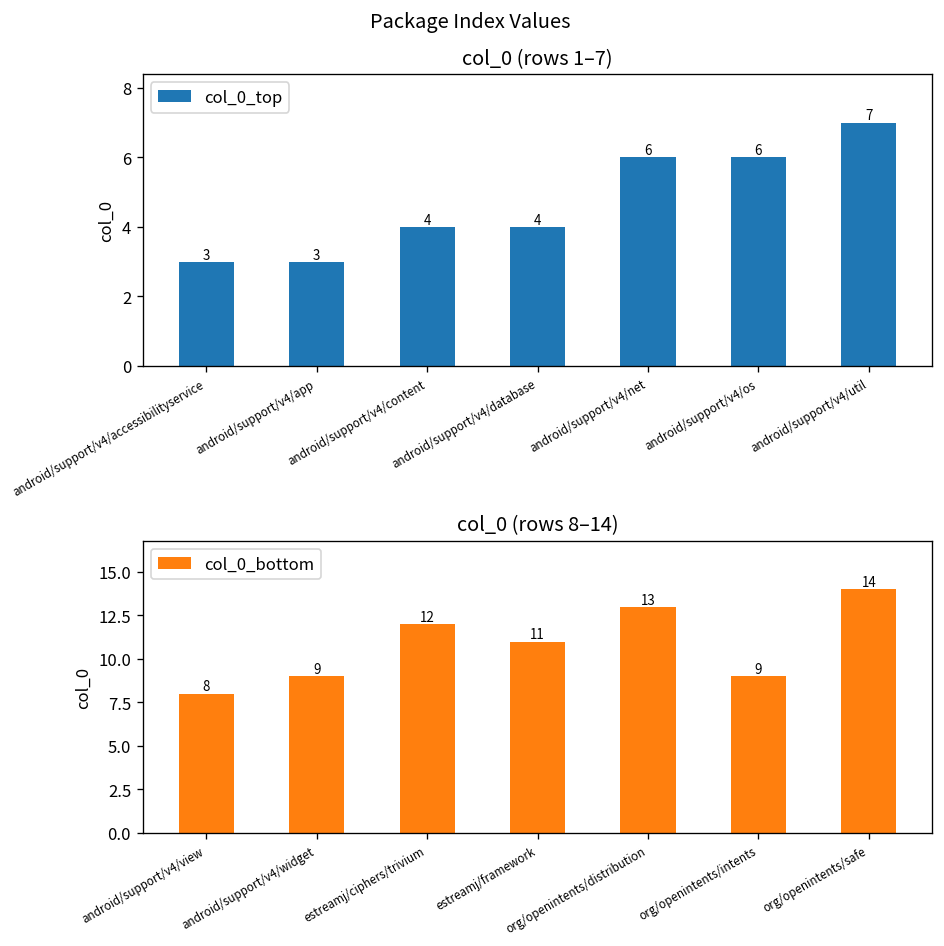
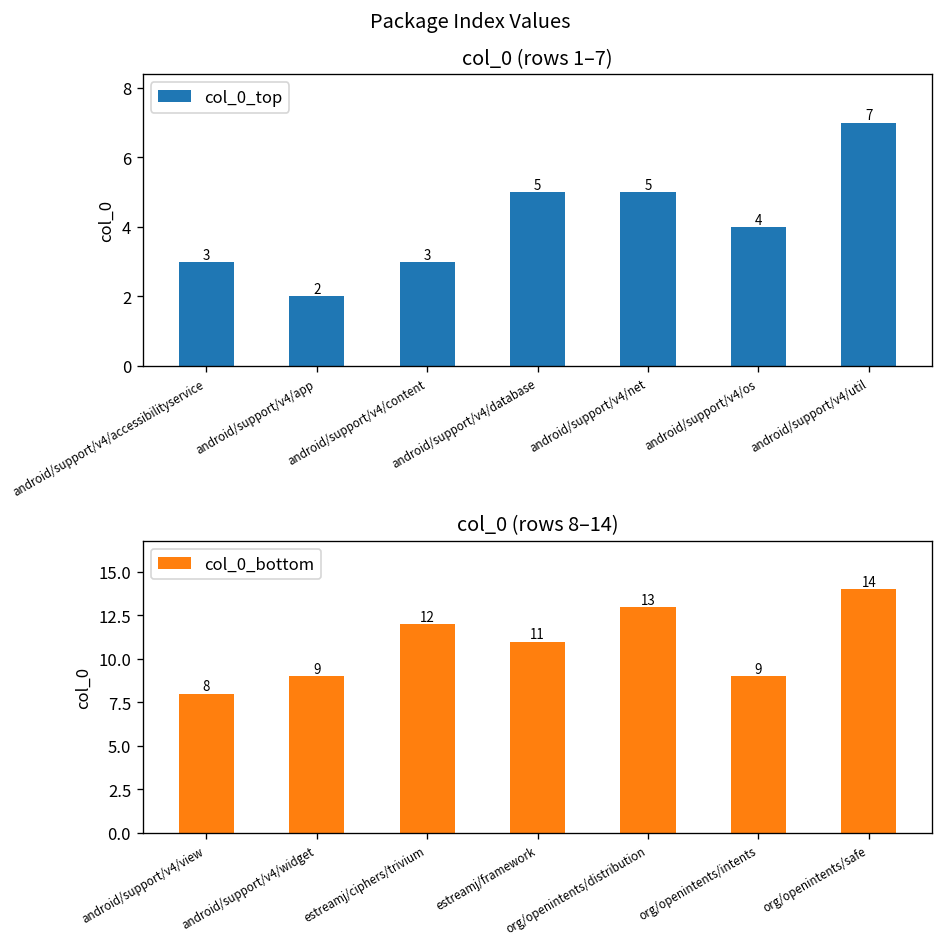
  {
    "col_0 (rows 1–7)": {
      "android/support/v4/accessibilityservice": 3,
-     "android/support/v4/app": 3,
-     "android/support/v4/content": 4,
-     "android/support/v4/database": 4,
-     "android/support/v4/net": 6,
-     "android/support/v4/os": 6,
+     "android/support/v4/app": 2,
+     "android/support/v4/content": 3,
+     "android/support/v4/database": 5,
+     "android/support/v4/net": 5,
+     "android/support/v4/os": 4,
      "android/support/v4/util": 7
    },
    "col_0 (rows 8–14)": {
      "android/support/v4/view": 8,
      "android/support/v4/widget": 9,
      "estreamj/ciphers/trivium": 12,
      "estreamj/framework": 11,
      "org/openintents/distribution": 13,
      "org/openintents/intents": 9,
      "org/openintents/safe": 14
    }
  }
